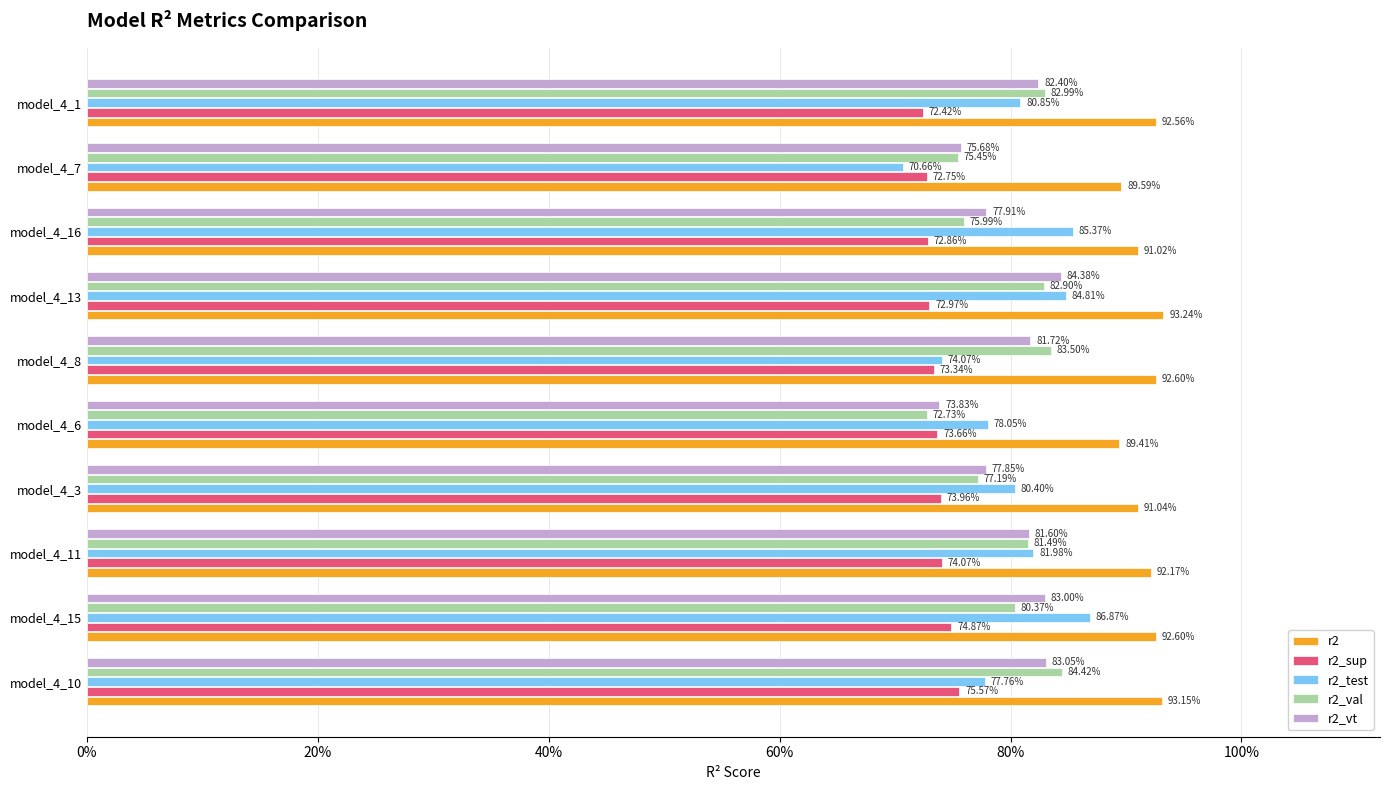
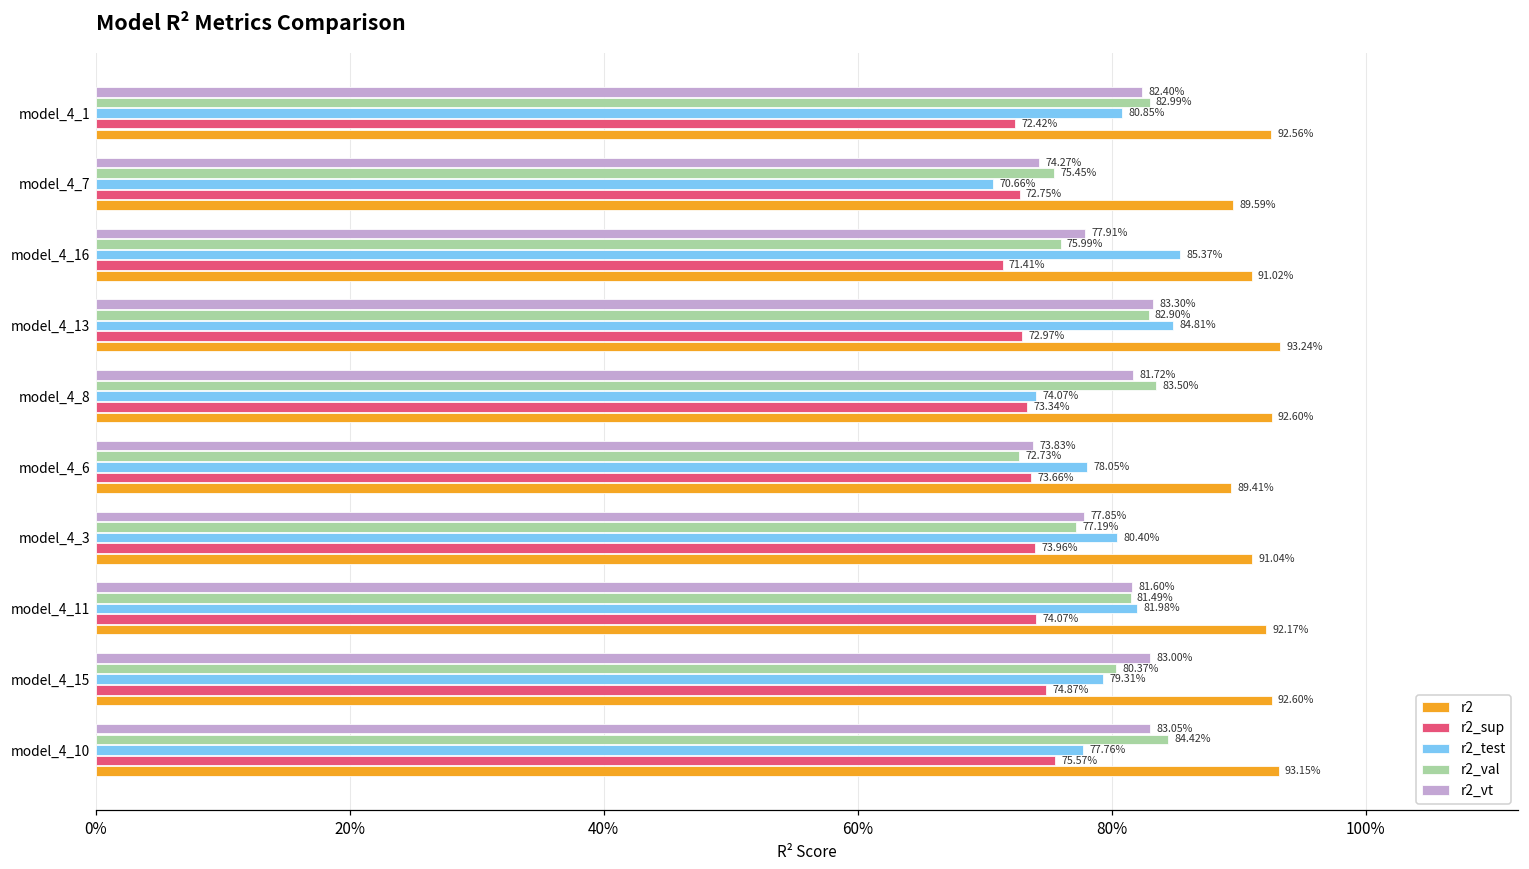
  {
    "r2": {
      "model_4_1": "92.56%",
      "model_4_7": "89.59%",
      "model_4_16": "91.02%",
      "model_4_13": "93.24%",
      "model_4_8": "92.60%",
      "model_4_6": "89.41%",
      "model_4_3": "91.04%",
      "model_4_11": "92.17%",
      "model_4_15": "92.60%",
      "model_4_10": "93.15%"
    },
    "r2_sup": {
      "model_4_1": "72.42%",
      "model_4_7": "72.75%",
-     "model_4_16": "72.86%",
+     "model_4_16": "71.41%",
      "model_4_13": "72.97%",
      "model_4_8": "73.34%",
      "model_4_6": "73.66%",
      "model_4_3": "73.96%",
      "model_4_11": "74.07%",
      "model_4_15": "74.87%",
      "model_4_10": "75.57%"
    },
    "r2_test": {
      "model_4_1": "80.85%",
      "model_4_7": "70.66%",
      "model_4_16": "85.37%",
      "model_4_13": "84.81%",
      "model_4_8": "74.07%",
      "model_4_6": "78.05%",
      "model_4_3": "80.40%",
      "model_4_11": "81.98%",
-     "model_4_15": "86.87%",
+     "model_4_15": "79.31%",
      "model_4_10": "77.76%"
    },
    "r2_val": {
      "model_4_1": "82.99%",
      "model_4_7": "75.45%",
      "model_4_16": "75.99%",
      "model_4_13": "82.90%",
      "model_4_8": "83.50%",
      "model_4_6": "72.73%",
      "model_4_3": "77.19%",
      "model_4_11": "81.49%",
      "model_4_15": "80.37%",
      "model_4_10": "84.42%"
    },
    "r2_vt": {
      "model_4_1": "82.40%",
-     "model_4_7": "75.68%",
+     "model_4_7": "74.27%",
      "model_4_16": "77.91%",
-     "model_4_13": "84.38%",
+     "model_4_13": "83.30%",
      "model_4_8": "81.72%",
      "model_4_6": "73.83%",
      "model_4_3": "77.85%",
      "model_4_11": "81.60%",
      "model_4_15": "83.00%",
      "model_4_10": "83.05%"
    }
  }
